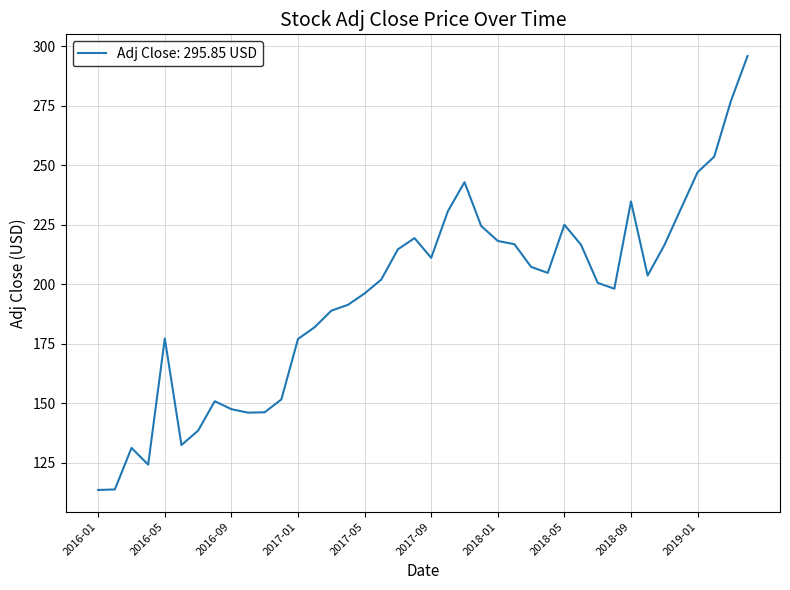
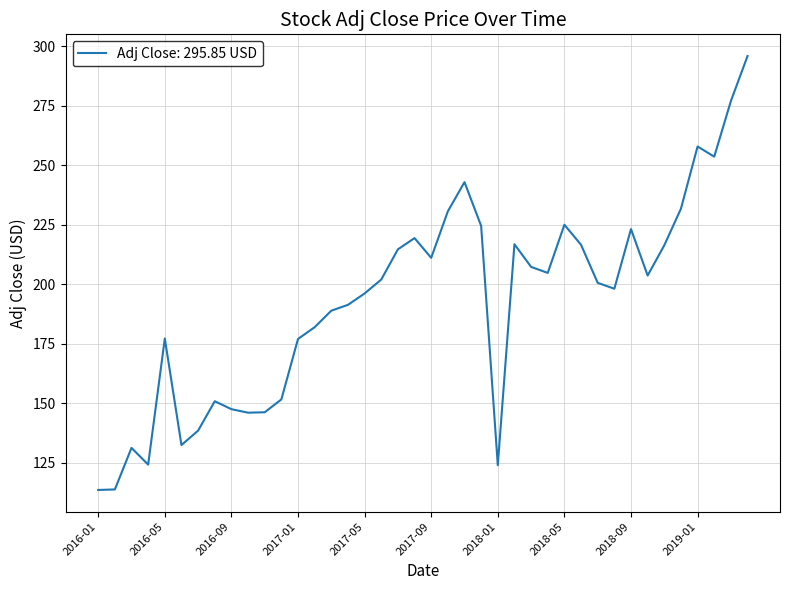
  {
    "2016-01": 114,
    "2016-05": 177,
    "2016-09": 148,
    "2017-01": 177,
    "2017-05": 196,
    "2017-09": 211,
-   "2018-01": 218,
+   "2018-01": 124,
    "2018-05": 225,
-   "2018-09": 235,
-   "2019-01": 247
+   "2018-09": 223,
+   "2019-01": 258
  }
